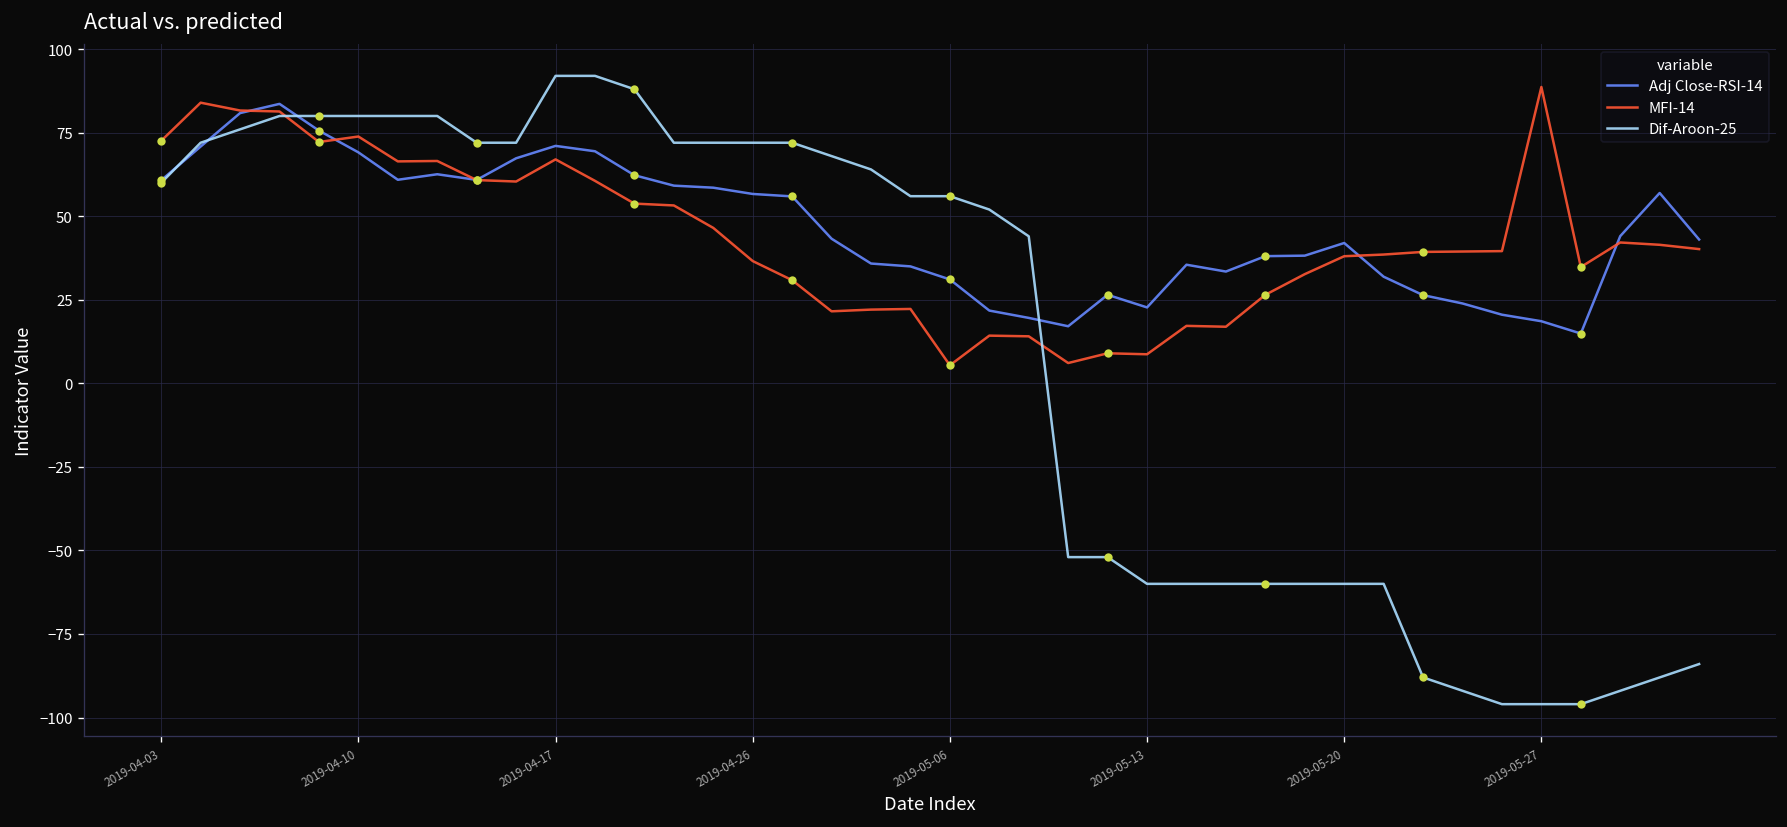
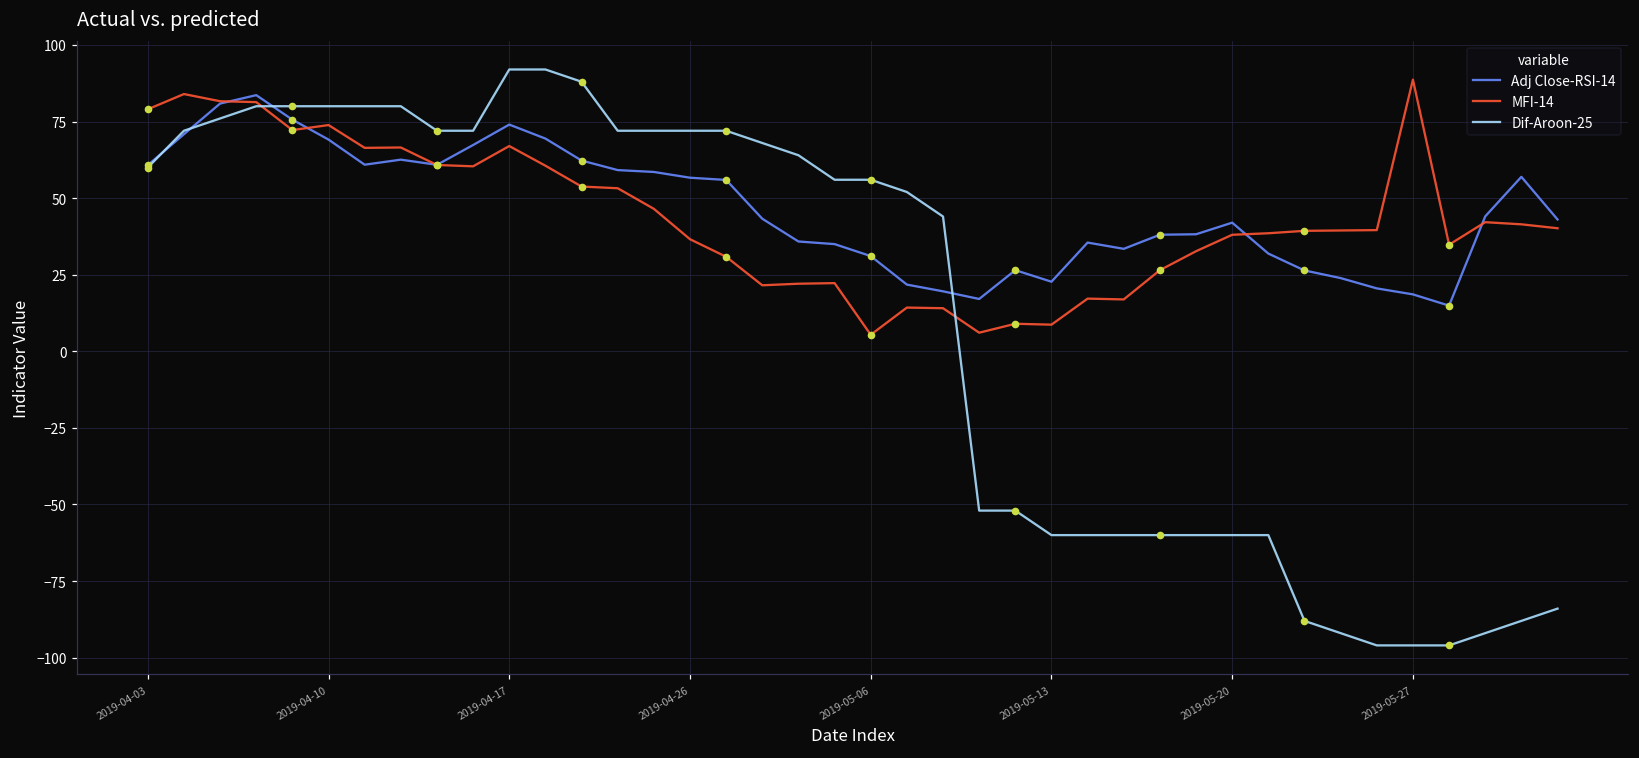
  {
    "Adj Close-RSI-14": {
      "2019-04-10": 69,
-     "2019-04-17": 71,
+     "2019-04-17": 74,
      "2019-04-26": 57,
      "2019-05-13": 23,
      "2019-05-20": 42,
      "2019-05-27": 19
    },
    "MFI-14": {
-     "2019-04-03": 73,
+     "2019-04-03": 79,
      "2019-04-10": 74,
      "2019-04-17": 67,
      "2019-04-26": 37,
      "2019-05-13": 9,
      "2019-05-20": 38,
      "2019-05-27": 89
    },
    "Dif-Aroon-25": {
      "2019-04-10": 80,
      "2019-04-17": 92,
      "2019-04-26": 72,
      "2019-05-13": -60,
      "2019-05-20": -60,
      "2019-05-27": -96
    }
  }
